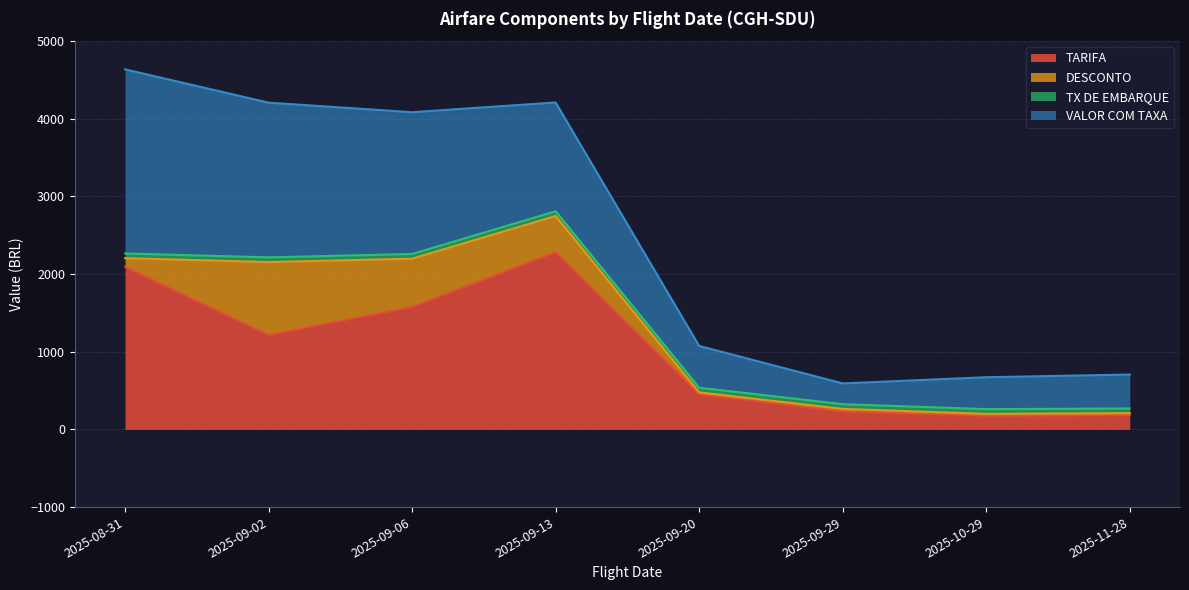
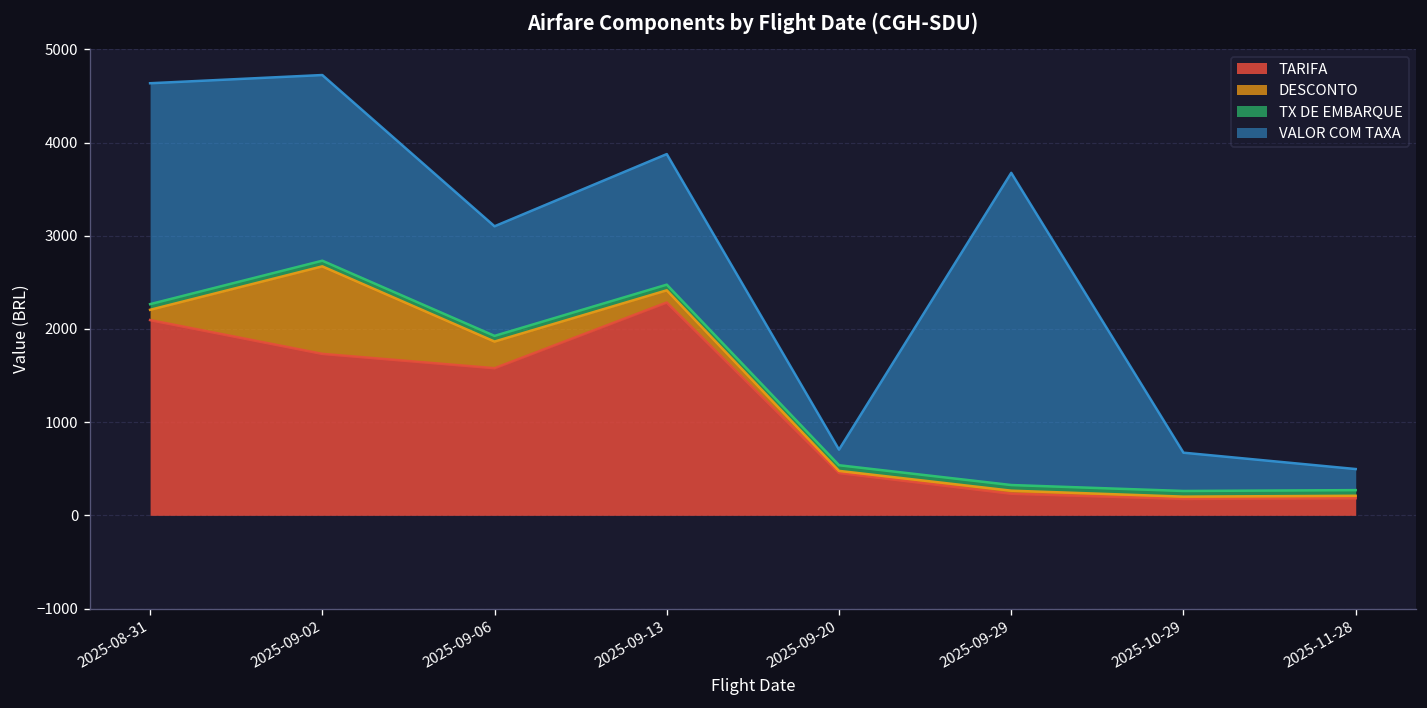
  {
    "TARIFA": {
      "2025-08-31": 2100,
-     "2025-09-02": 1200,
+     "2025-09-02": 1700,
      "2025-09-06": 1600,
      "2025-09-13": 2300
    },
    "DESCONTO": {
      "2025-08-31": 100,
      "2025-09-02": 900,
-     "2025-09-06": 600,
-     "2025-09-13": 500
+     "2025-09-06": 300,
+     "2025-09-13": 100
    },
    "TX DE EMBARQUE": {
      "2025-08-31": 100,
      "2025-09-02": 100,
      "2025-09-06": 100,
      "2025-09-13": 100,
      "2025-09-20": 100,
      "2025-09-29": 100,
      "2025-10-29": 100,
      "2025-11-28": 100
    },
    "VALOR COM TAXA": {
      "2025-08-31": 2400,
      "2025-09-02": 2000,
-     "2025-09-06": 1800,
+     "2025-09-06": 1200,
      "2025-09-13": 1400,
-     "2025-09-20": 500,
-     "2025-09-29": 300,
+     "2025-09-20": 200,
+     "2025-09-29": 3400,
      "2025-10-29": 400,
-     "2025-11-28": 400
+     "2025-11-28": 200
    }
  }
